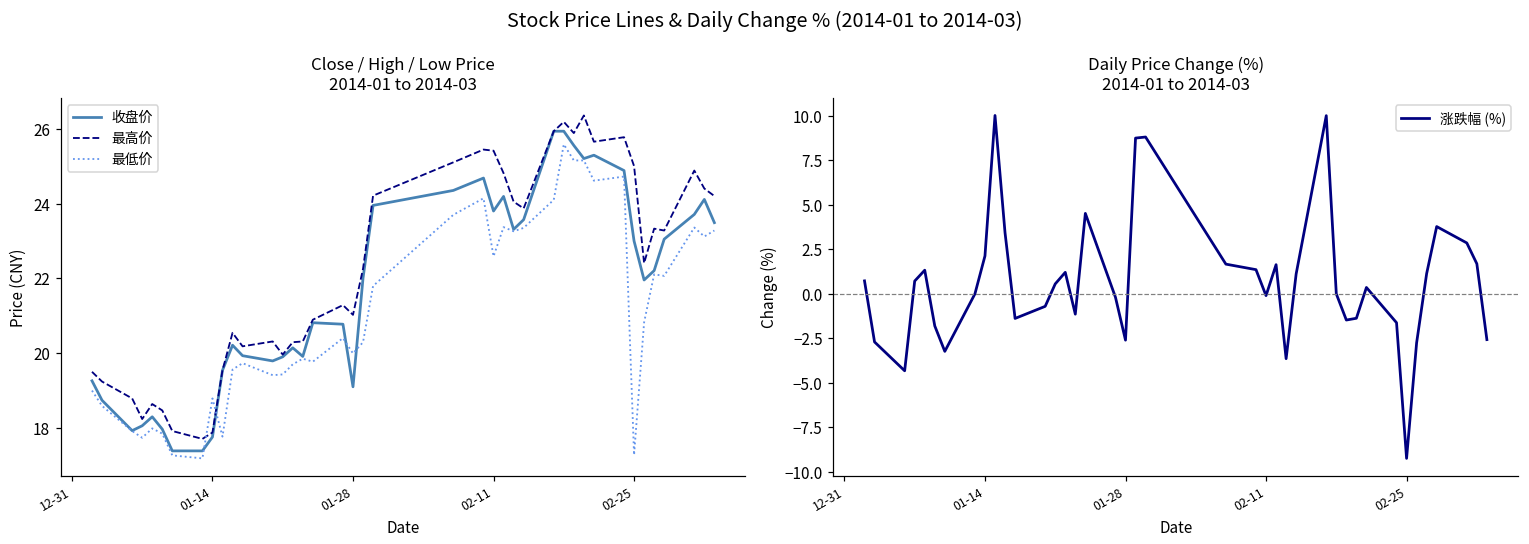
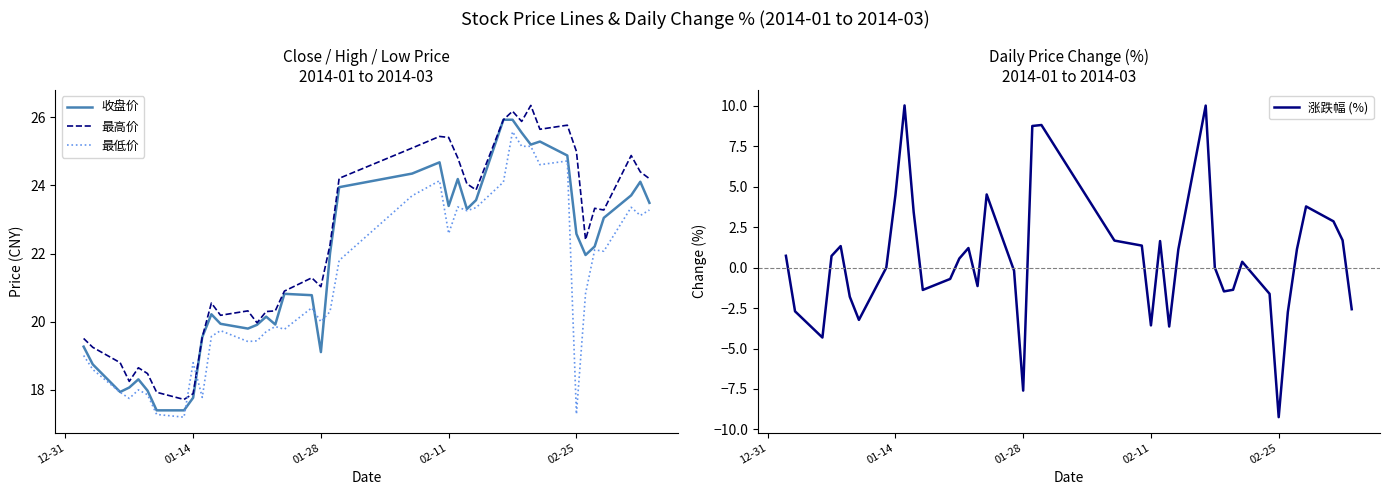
  {
    "Close / High / Low Price 2014-01 to 2014-03": {
      "收盘价": {
        "01-14": 17.8,
        "01-28": 19.1,
-       "02-11": 23.8,
-       "02-25": 23.0
+       "02-11": 23.4,
+       "02-25": 22.6
      },
      "最高价": {
        "01-14": 17.9,
        "01-28": 21.0,
        "02-11": 25.4,
        "02-25": 25.0
      },
      "最低价": {
        "01-14": 18.8,
        "01-28": 20.0,
        "02-11": 22.6,
        "02-25": 17.3
      }
    },
    "Daily Price Change (%) 2014-01 to 2014-03": {
-     "01-14": 2.1,
-     "01-28": -2.6,
-     "02-11": -0.1,
+     "01-14": 4.5,
+     "01-28": -7.6,
+     "02-11": -3.6,
      "02-25": -9.2
    }
  }
